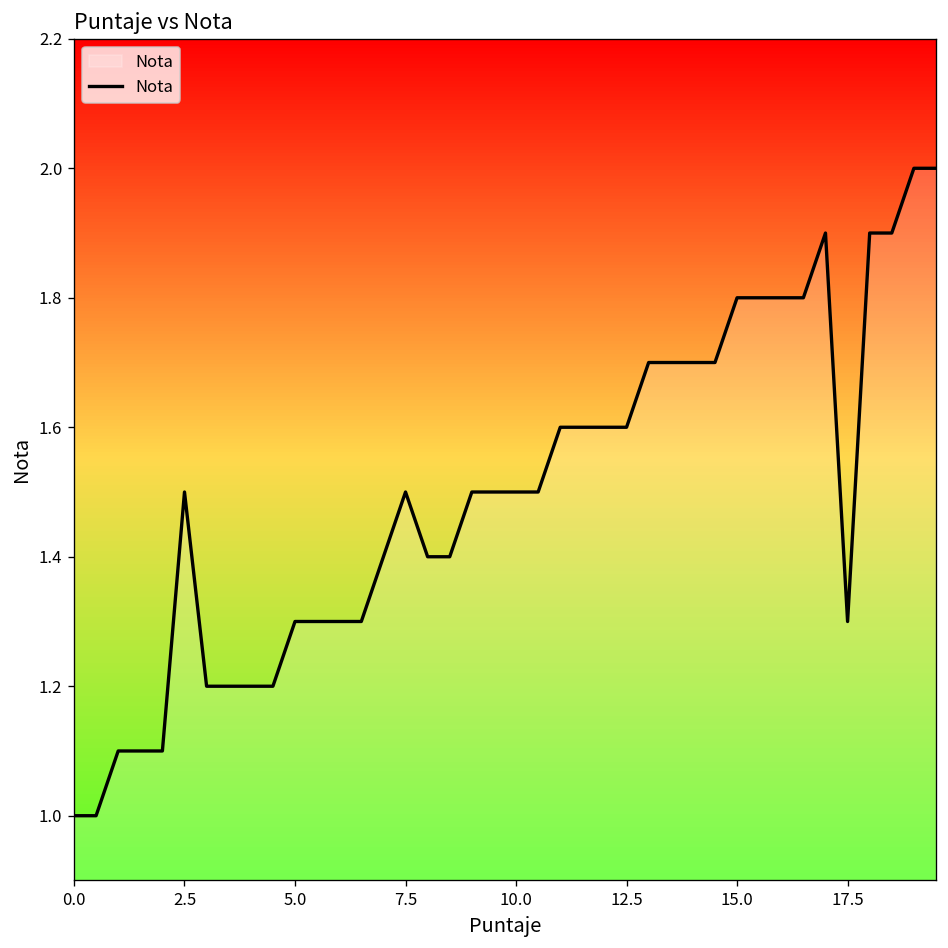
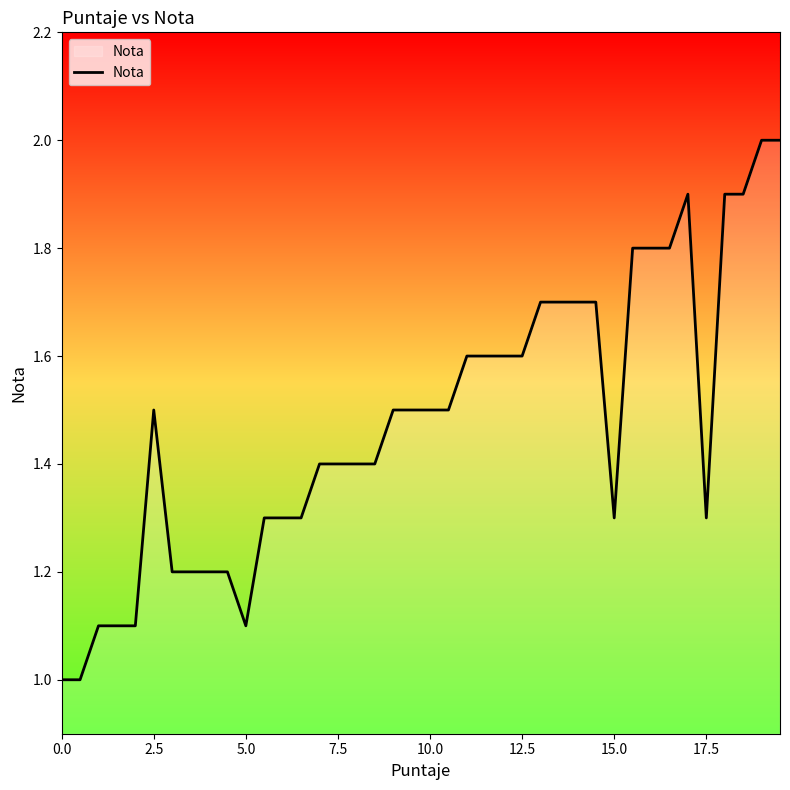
  {
    "0.0": 1.0,
    "2.5": 1.5,
-   "5.0": 1.3,
-   "7.5": 1.5,
+   "5.0": 1.1,
+   "7.5": 1.4,
    "10.0": 1.5,
    "12.5": 1.6,
-   "15.0": 1.8,
+   "15.0": 1.3,
    "17.5": 1.3
  }
